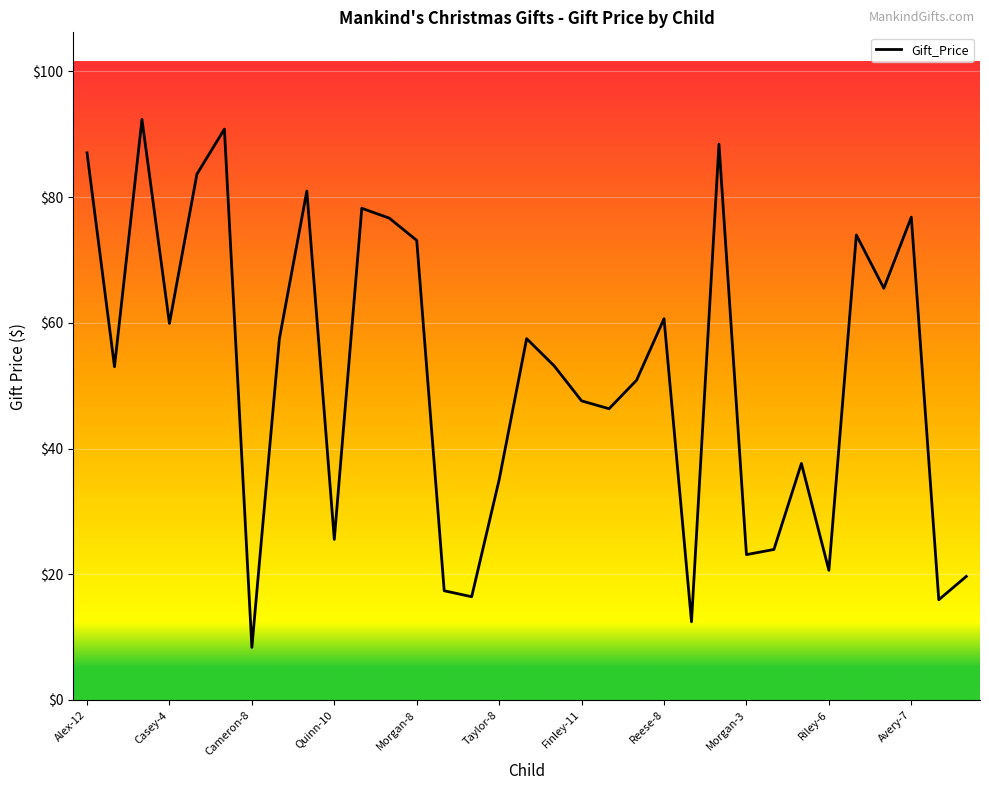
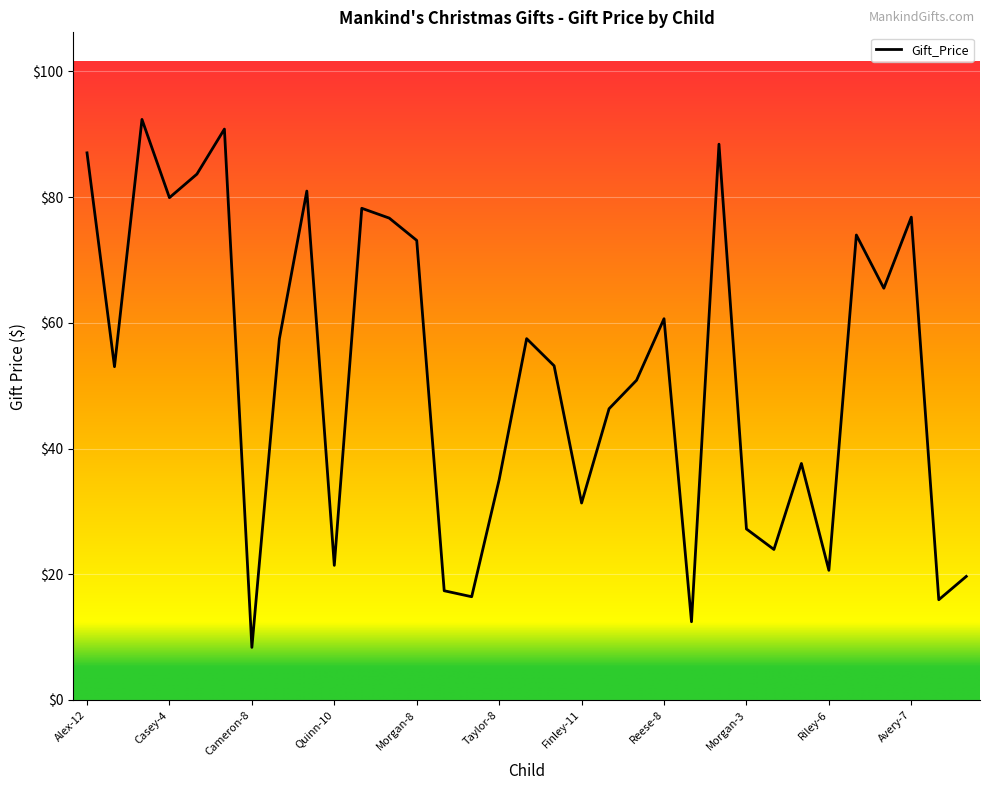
  {
    "Alex-12": "$87",
-   "Casey-4": "$60",
+   "Casey-4": "$80",
    "Cameron-8": "$8",
-   "Quinn-10": "$26",
+   "Quinn-10": "$21",
    "Morgan-8": "$73",
    "Taylor-8": "$35",
-   "Finley-11": "$48",
+   "Finley-11": "$31",
    "Reese-8": "$61",
-   "Morgan-3": "$23",
+   "Morgan-3": "$27",
    "Riley-6": "$21",
    "Avery-7": "$77"
  }
